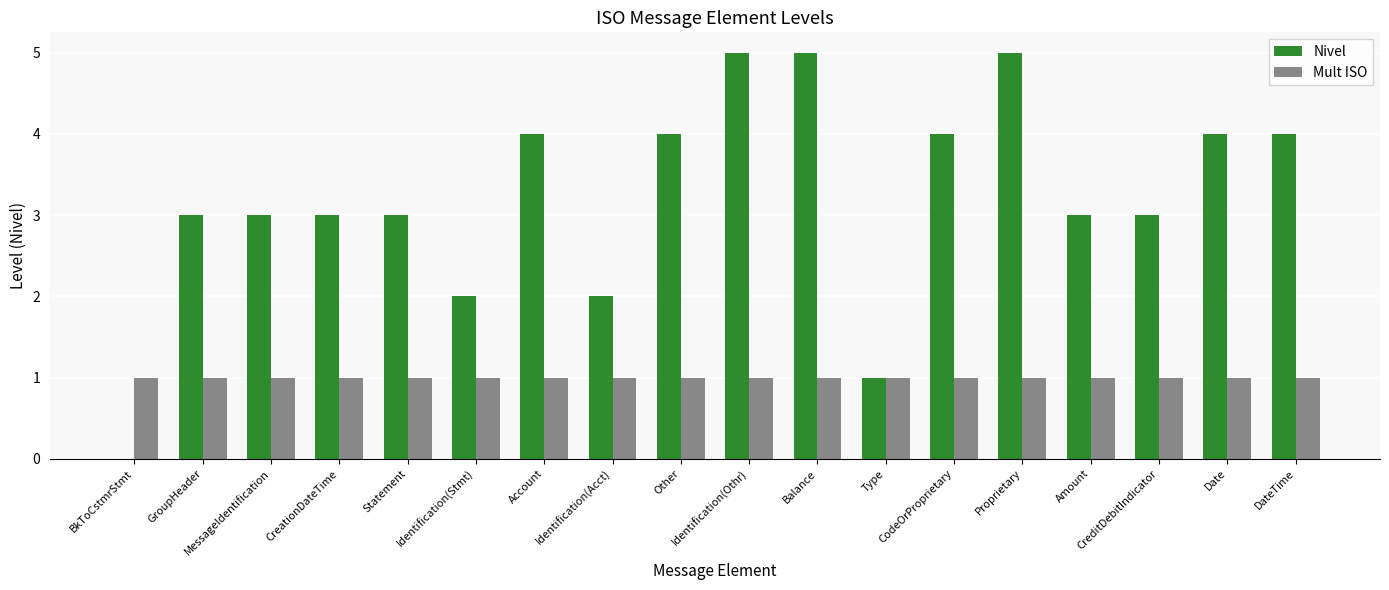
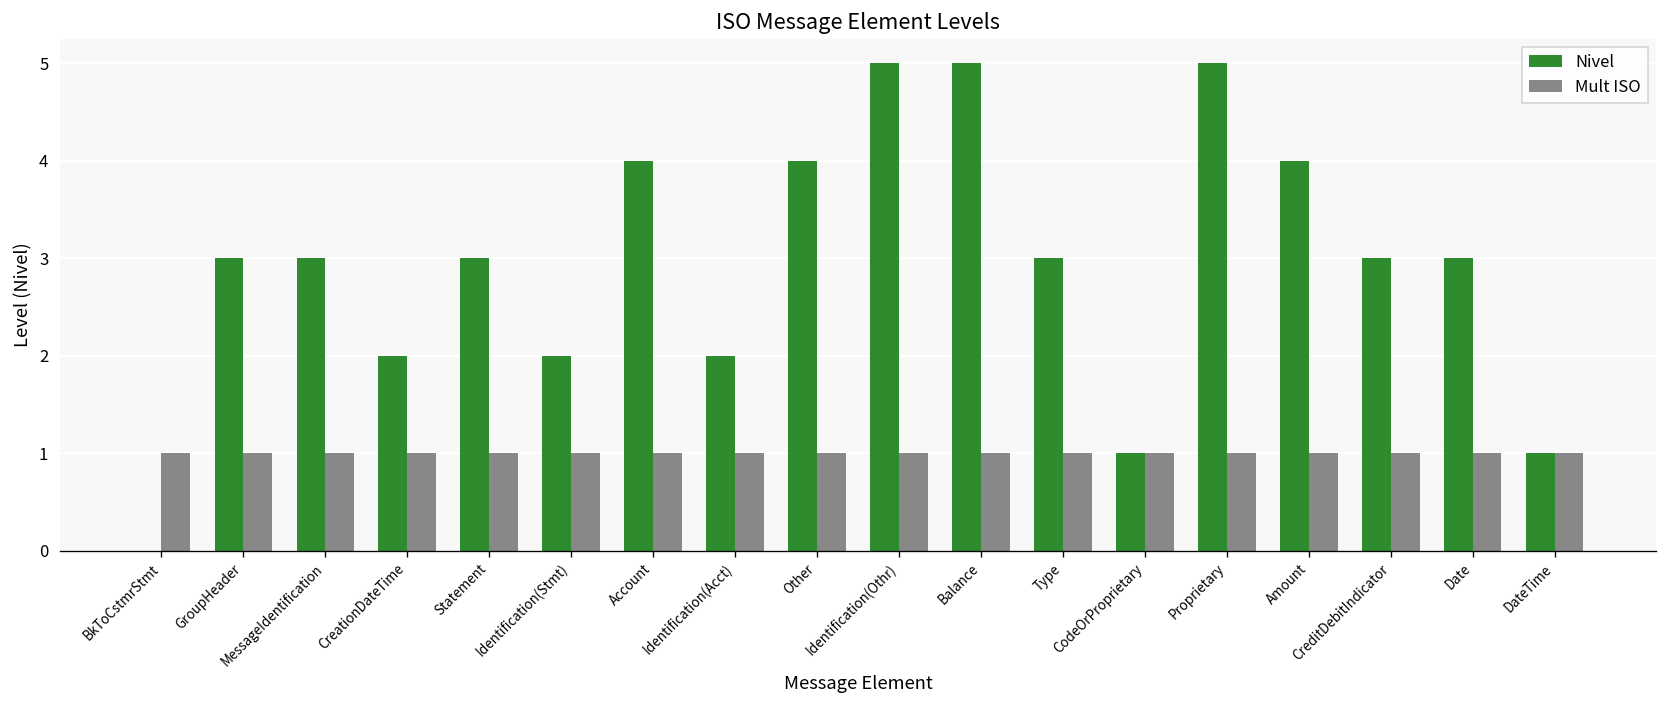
  {
    "Nivel": {
      "BkToCstmrStmt": 0,
      "GroupHeader": 3,
      "MessageIdentification": 3,
-     "CreationDateTime": 3,
+     "CreationDateTime": 2,
      "Statement": 3,
      "Identification(Stmt)": 2,
      "Account": 4,
      "Identification(Acct)": 2,
      "Other": 4,
      "Identification(Othr)": 5,
      "Balance": 5,
-     "Type": 1,
-     "CodeOrProprietary": 4,
+     "Type": 3,
+     "CodeOrProprietary": 1,
      "Proprietary": 5,
-     "Amount": 3,
+     "Amount": 4,
      "CreditDebitIndicator": 3,
-     "Date": 4,
-     "DateTime": 4
+     "Date": 3,
+     "DateTime": 1
    },
    "Mult ISO": {
      "BkToCstmrStmt": 1,
      "GroupHeader": 1,
      "MessageIdentification": 1,
      "CreationDateTime": 1,
      "Statement": 1,
      "Identification(Stmt)": 1,
      "Account": 1,
      "Identification(Acct)": 1,
      "Other": 1,
      "Identification(Othr)": 1,
      "Balance": 1,
      "Type": 1,
      "CodeOrProprietary": 1,
      "Proprietary": 1,
      "Amount": 1,
      "CreditDebitIndicator": 1,
      "Date": 1,
      "DateTime": 1
    }
  }
